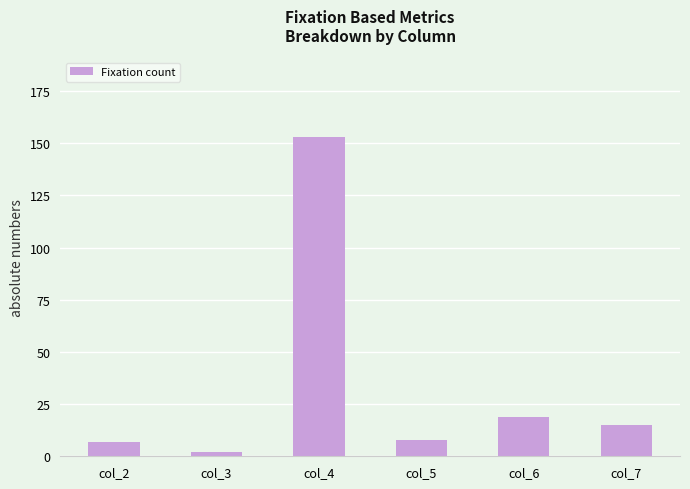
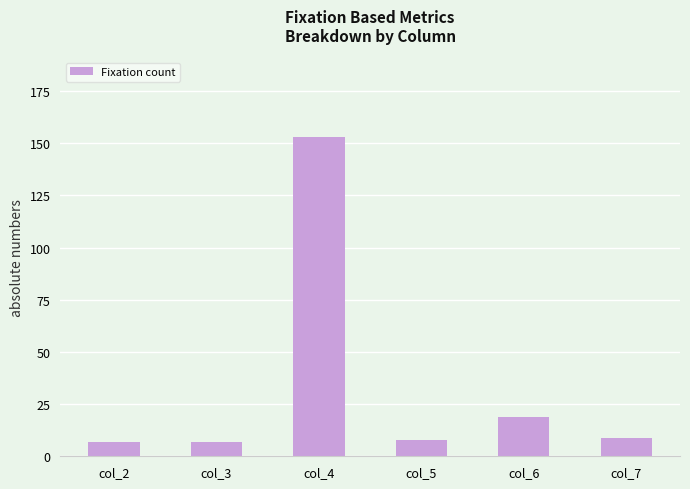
  {
    "col_2": 7,
-   "col_3": 2,
+   "col_3": 7,
    "col_4": 153,
    "col_5": 8,
    "col_6": 19,
-   "col_7": 15
+   "col_7": 9
  }
